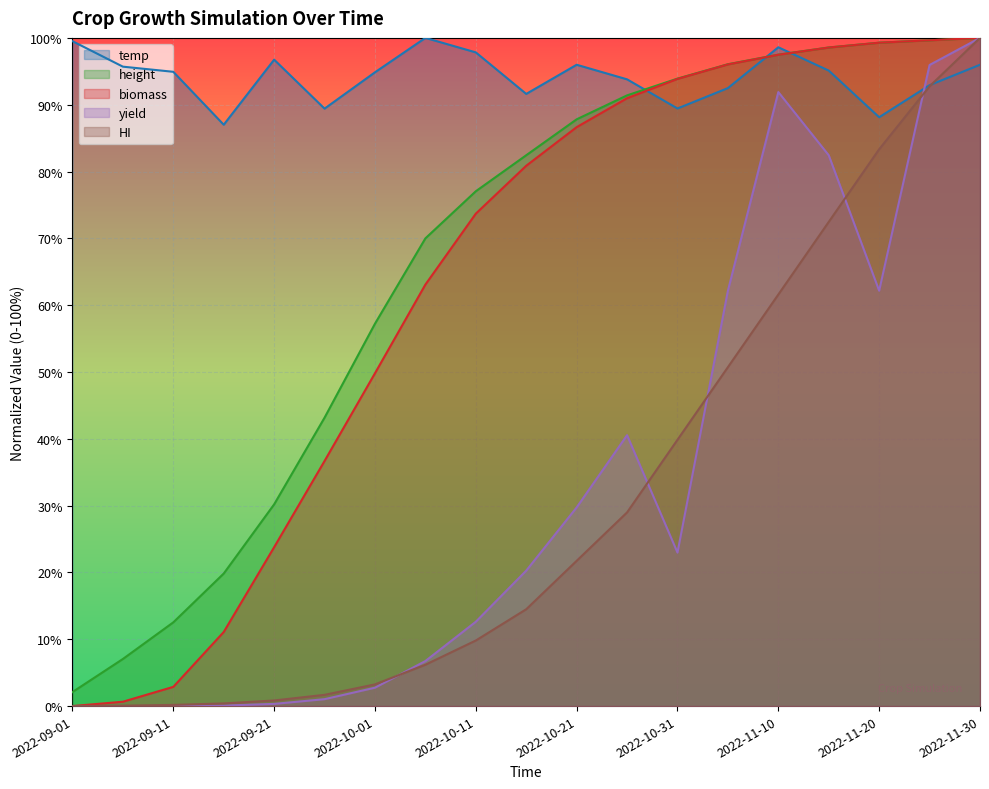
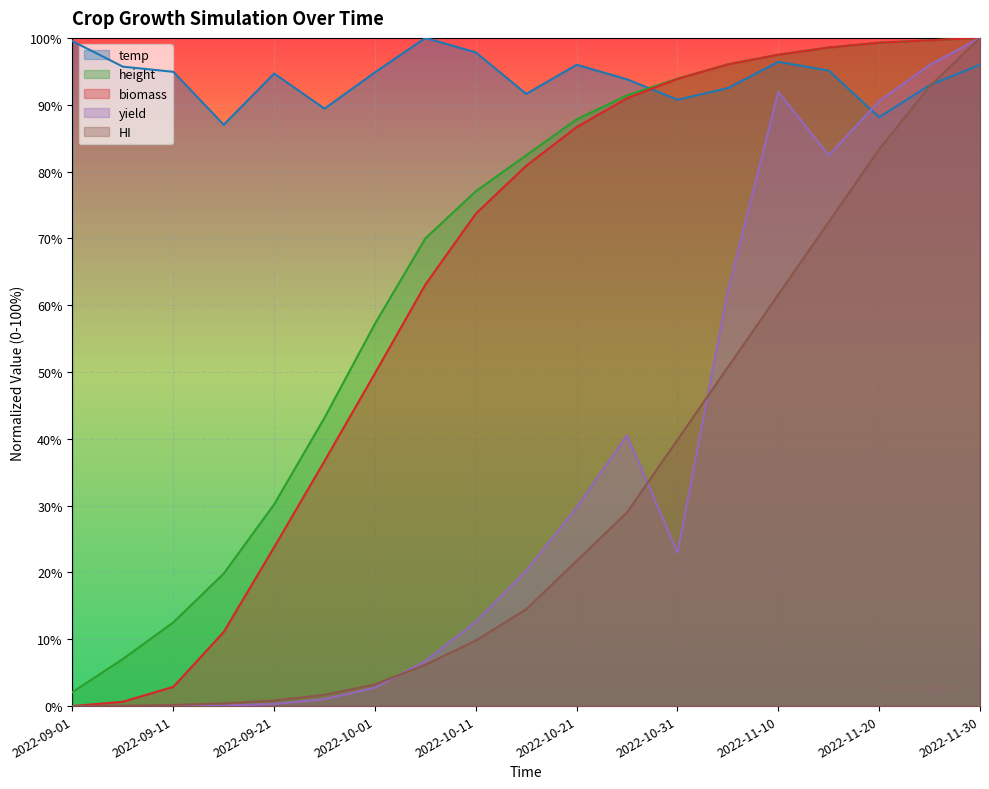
  {
    "temp": {
      "2022-09-01": "100%",
      "2022-09-11": "95%",
-     "2022-09-21": "97%",
+     "2022-09-21": "95%",
      "2022-10-01": "95%",
      "2022-10-11": "98%",
      "2022-10-21": "96%",
-     "2022-10-31": "89%",
-     "2022-11-10": "99%",
+     "2022-10-31": "91%",
+     "2022-11-10": "96%",
      "2022-11-20": "88%",
      "2022-11-30": "96%"
    },
    "height": {
      "2022-09-01": "2%",
      "2022-09-11": "13%",
      "2022-09-21": "30%",
      "2022-10-01": "57%",
      "2022-10-11": "77%",
      "2022-10-21": "88%"
    },
    "yield": {
      "2022-09-21": "0%",
      "2022-10-01": "3%",
      "2022-10-11": "13%",
      "2022-10-21": "30%",
      "2022-10-31": "23%",
      "2022-11-10": "92%",
-     "2022-11-20": "62%"
+     "2022-11-20": "91%"
    }
  }
